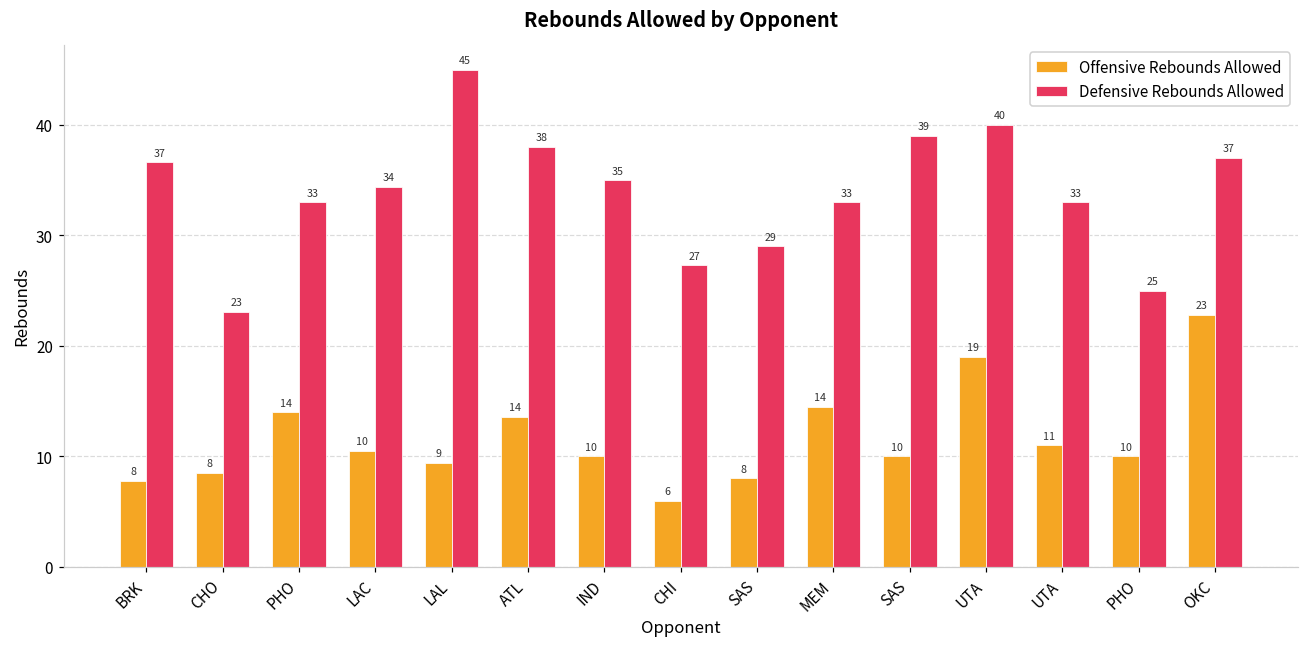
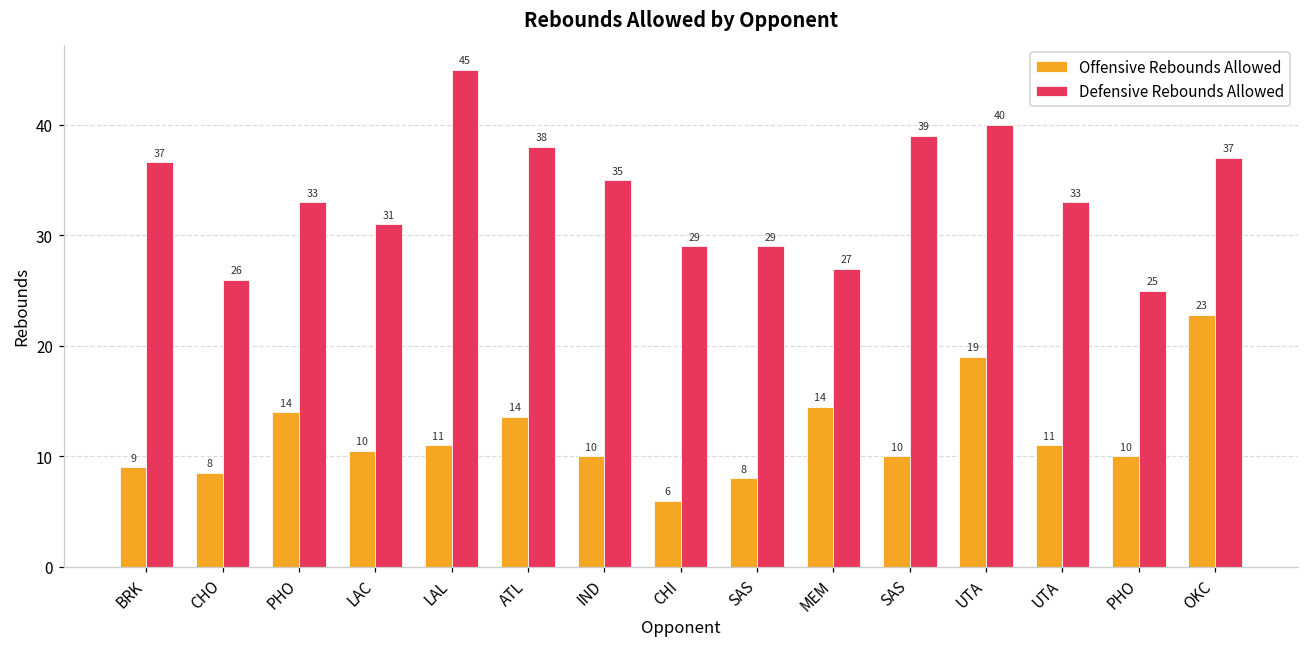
  {
    "Offensive Rebounds Allowed": {
-     "BRK": 8,
+     "BRK": 9,
      "CHO": 8,
      "LAC": 10,
-     "LAL": 9,
+     "LAL": 11,
      "ATL": 14,
      "IND": 10,
      "CHI": 6,
      "MEM": 14,
      "OKC": 23
    },
    "Defensive Rebounds Allowed": {
      "BRK": 37,
-     "CHO": 23,
-     "LAC": 34,
+     "CHO": 26,
+     "LAC": 31,
      "LAL": 45,
      "ATL": 38,
      "IND": 35,
-     "CHI": 27,
-     "MEM": 33,
+     "CHI": 29,
+     "MEM": 27,
      "OKC": 37
    }
  }
